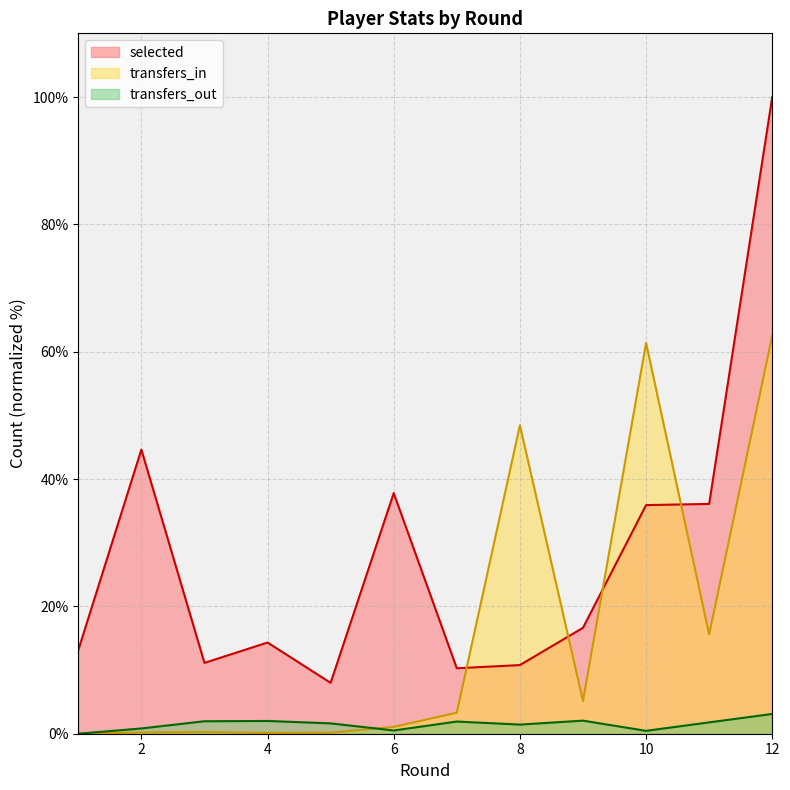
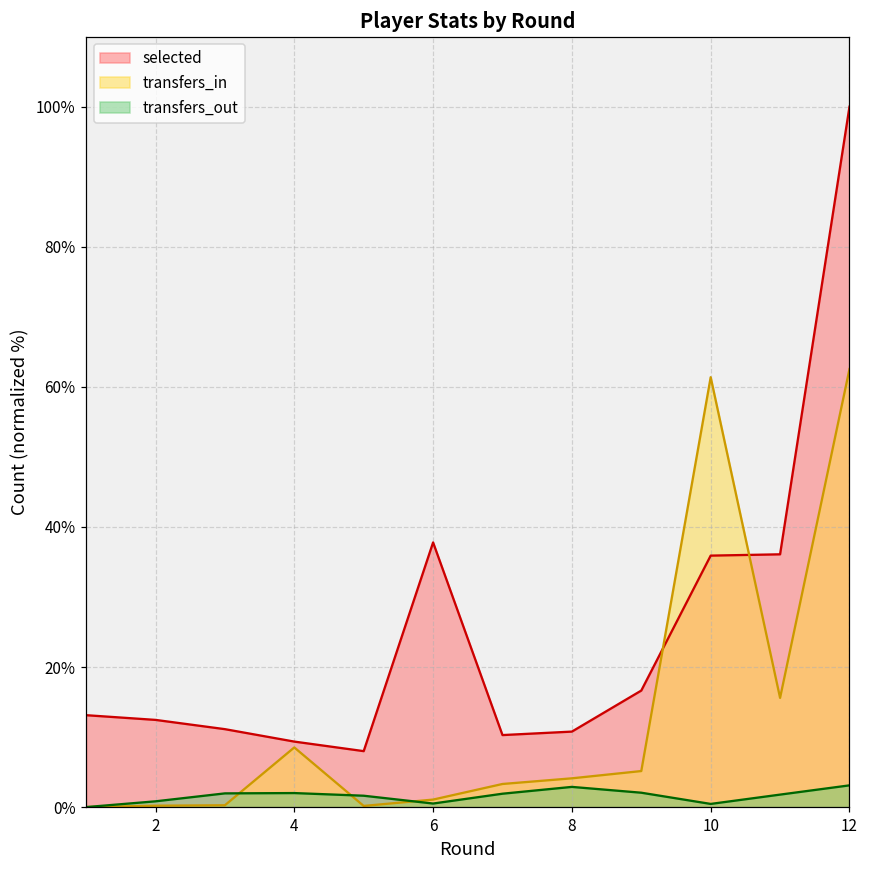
  {
    "selected": {
-     "2": "45%",
-     "4": "14%",
+     "2": "12%",
+     "4": "9%",
      "6": "38%",
      "8": "11%",
      "10": "36%",
      "12": "100%"
    },
    "transfers_in": {
      "2": "0%",
-     "4": "0%",
+     "4": "9%",
      "6": "1%",
-     "8": "48%",
+     "8": "4%",
      "10": "61%",
      "12": "63%"
    },
    "transfers_out": {
      "2": "1%",
      "4": "2%",
      "6": "1%",
-     "8": "1%",
+     "8": "3%",
      "10": "0%",
      "12": "3%"
    }
  }
